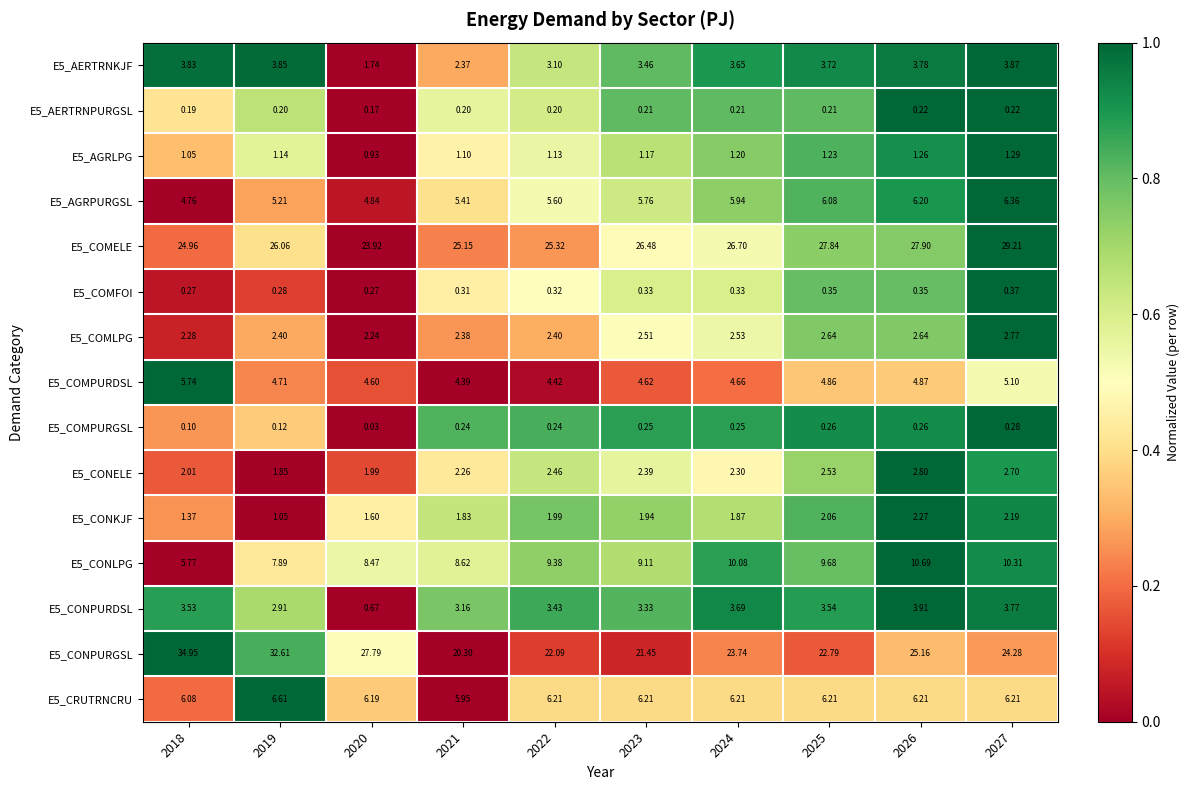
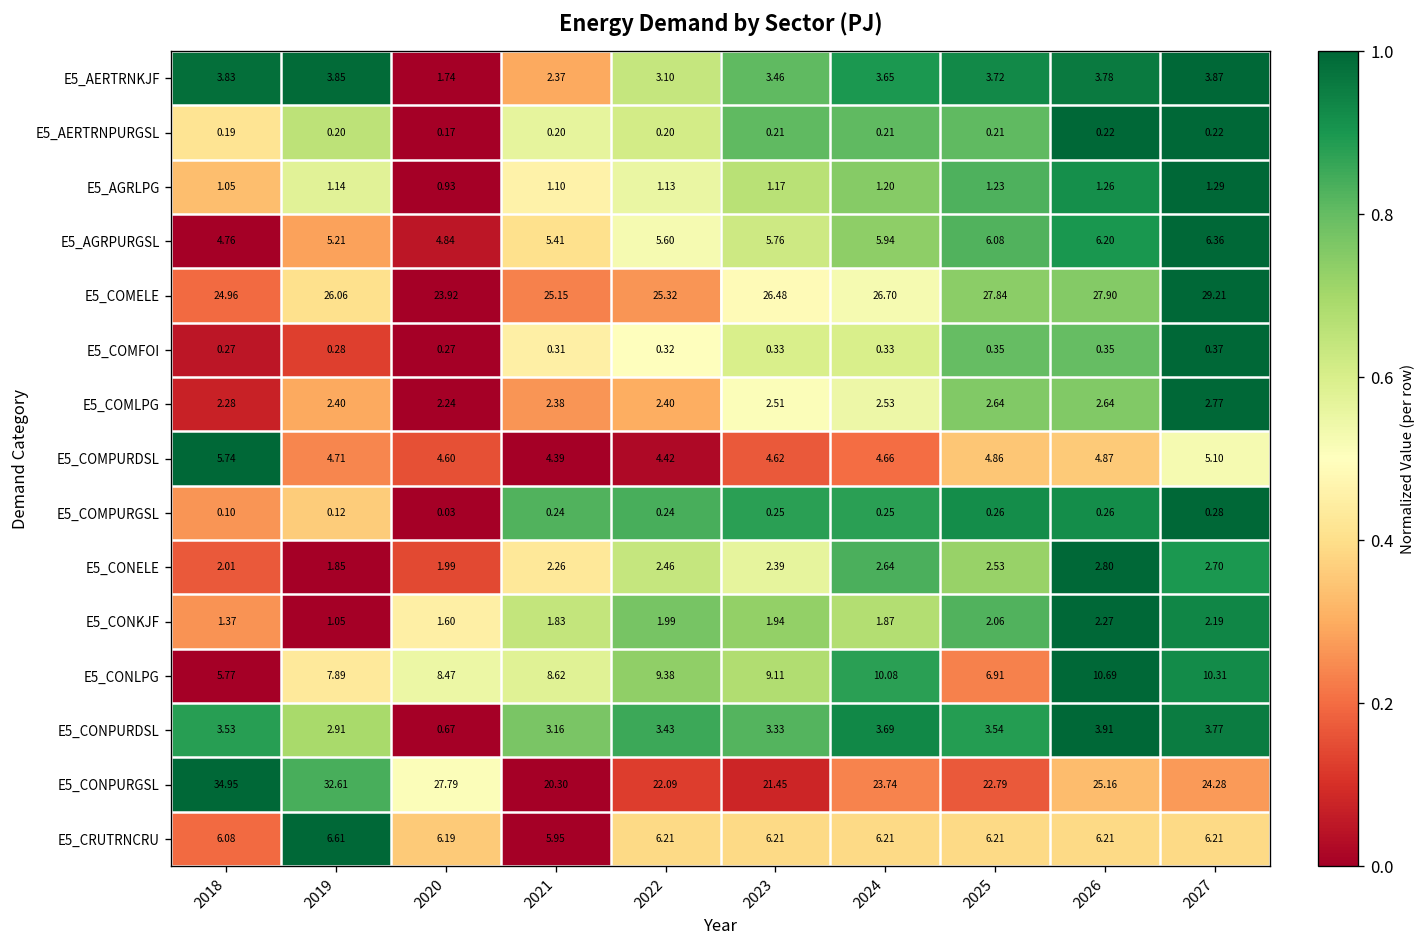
  {
    "E5_AERTRNKJF": {
      "2018": 3.83,
      "2019": 3.85,
      "2020": 1.74,
      "2021": 2.37,
      "2022": 3.10,
      "2023": 3.46,
      "2024": 3.65,
      "2025": 3.72,
      "2026": 3.78,
      "2027": 3.87
    },
    "E5_AERTRNPURGSL": {
      "2018": 0.19,
      "2019": 0.20,
      "2020": 0.17,
      "2021": 0.20,
      "2022": 0.20,
      "2023": 0.21,
      "2024": 0.21,
      "2025": 0.21,
      "2026": 0.22,
      "2027": 0.22
    },
    "E5_AGRLPG": {
      "2018": 1.05,
      "2019": 1.14,
      "2020": 0.93,
      "2021": 1.10,
      "2022": 1.13,
      "2023": 1.17,
      "2024": 1.20,
      "2025": 1.23,
      "2026": 1.26,
      "2027": 1.29
    },
    "E5_AGRPURGSL": {
      "2018": 4.76,
      "2019": 5.21,
      "2020": 4.84,
      "2021": 5.41,
      "2022": 5.60,
      "2023": 5.76,
      "2024": 5.94,
      "2025": 6.08,
      "2026": 6.20,
      "2027": 6.36
    },
    "E5_COMELE": {
      "2018": 24.96,
      "2019": 26.06,
      "2020": 23.92,
      "2021": 25.15,
      "2022": 25.32,
      "2023": 26.48,
      "2024": 26.70,
      "2025": 27.84,
      "2026": 27.90,
      "2027": 29.21
    },
    "E5_COMFOI": {
      "2018": 0.27,
      "2019": 0.28,
      "2020": 0.27,
      "2021": 0.31,
      "2022": 0.32,
      "2023": 0.33,
      "2024": 0.33,
      "2025": 0.35,
      "2026": 0.35,
      "2027": 0.37
    },
    "E5_COMLPG": {
      "2018": 2.28,
      "2019": 2.40,
      "2020": 2.24,
      "2021": 2.38,
      "2022": 2.40,
      "2023": 2.51,
      "2024": 2.53,
      "2025": 2.64,
      "2026": 2.64,
      "2027": 2.77
    },
    "E5_COMPURDSL": {
      "2018": 5.74,
      "2019": 4.71,
      "2020": 4.60,
      "2021": 4.39,
      "2022": 4.42,
      "2023": 4.62,
      "2024": 4.66,
      "2025": 4.86,
      "2026": 4.87,
      "2027": 5.10
    },
    "E5_COMPURGSL": {
      "2018": 0.10,
      "2019": 0.12,
      "2020": 0.03,
      "2021": 0.24,
      "2022": 0.24,
      "2023": 0.25,
      "2024": 0.25,
      "2025": 0.26,
      "2026": 0.26,
      "2027": 0.28
    },
    "E5_CONELE": {
      "2018": 2.01,
      "2019": 1.85,
      "2020": 1.99,
      "2021": 2.26,
      "2022": 2.46,
      "2023": 2.39,
-     "2024": 2.30,
+     "2024": 2.64,
      "2025": 2.53,
      "2026": 2.80,
      "2027": 2.70
    },
    "E5_CONKJF": {
      "2018": 1.37,
      "2019": 1.05,
      "2020": 1.60,
      "2021": 1.83,
      "2022": 1.99,
      "2023": 1.94,
      "2024": 1.87,
      "2025": 2.06,
      "2026": 2.27,
      "2027": 2.19
    },
    "E5_CONLPG": {
      "2018": 5.77,
      "2019": 7.89,
      "2020": 8.47,
      "2021": 8.62,
      "2022": 9.38,
      "2023": 9.11,
      "2024": 10.08,
-     "2025": 9.68,
+     "2025": 6.91,
      "2026": 10.69,
      "2027": 10.31
    },
    "E5_CONPURDSL": {
      "2018": 3.53,
      "2019": 2.91,
      "2020": 0.67,
      "2021": 3.16,
      "2022": 3.43,
      "2023": 3.33,
      "2024": 3.69,
      "2025": 3.54,
      "2026": 3.91,
      "2027": 3.77
    },
    "E5_CONPURGSL": {
      "2018": 34.95,
      "2019": 32.61,
      "2020": 27.79,
      "2021": 20.30,
      "2022": 22.09,
      "2023": 21.45,
      "2024": 23.74,
      "2025": 22.79,
      "2026": 25.16,
      "2027": 24.28
    },
    "E5_CRUTRNCRU": {
      "2018": 6.08,
      "2019": 6.61,
      "2020": 6.19,
      "2021": 5.95,
      "2022": 6.21,
      "2023": 6.21,
      "2024": 6.21,
      "2025": 6.21,
      "2026": 6.21,
      "2027": 6.21
    }
  }
